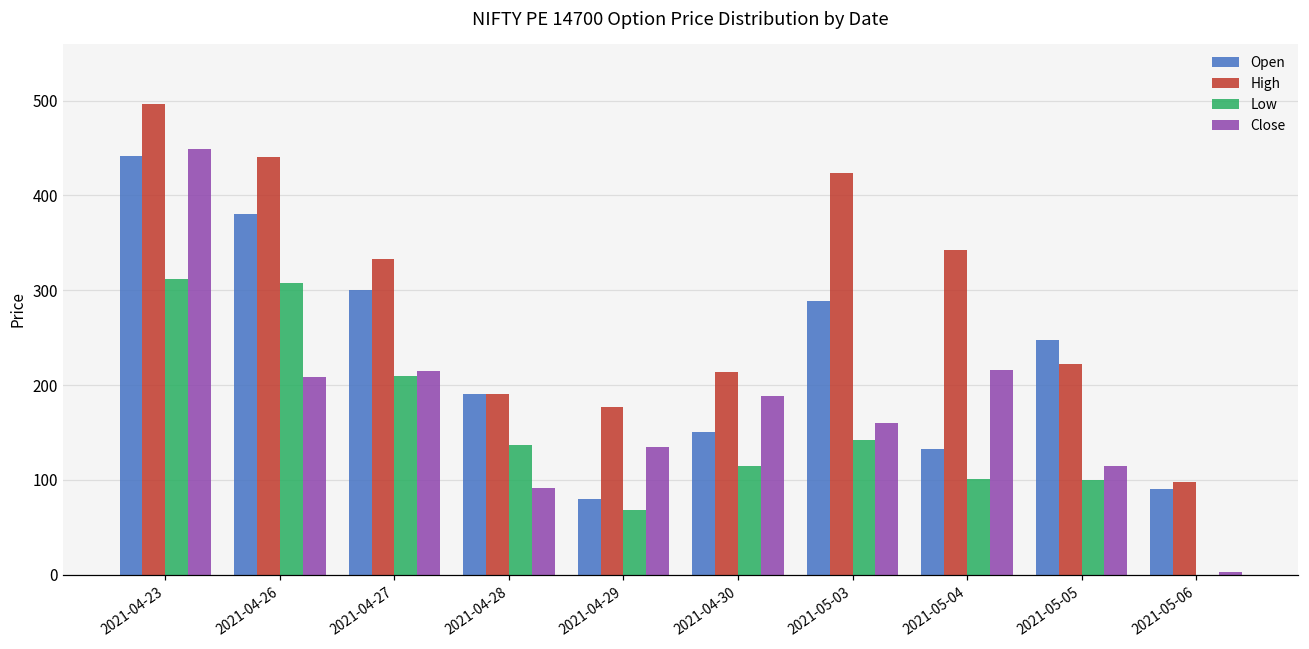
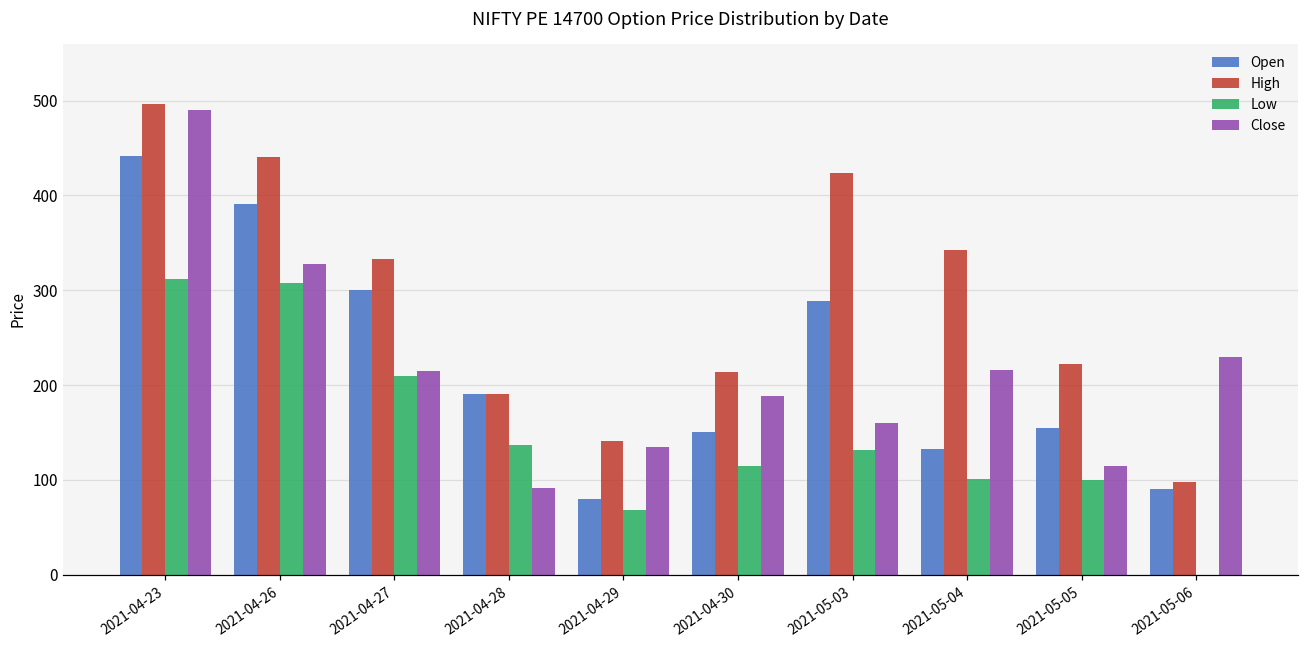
  {
    "Open": {
      "2021-04-23": 440,
-     "2021-04-26": 380,
+     "2021-04-26": 390,
      "2021-04-27": 300,
      "2021-04-28": 190,
      "2021-04-29": 80,
      "2021-04-30": 150,
      "2021-05-03": 290,
      "2021-05-04": 130,
-     "2021-05-05": 250,
+     "2021-05-05": 160,
      "2021-05-06": 90
    },
    "High": {
      "2021-04-23": 500,
      "2021-04-26": 440,
      "2021-04-27": 330,
      "2021-04-28": 190,
-     "2021-04-29": 180,
+     "2021-04-29": 140,
      "2021-04-30": 210,
      "2021-05-03": 420,
      "2021-05-04": 340,
      "2021-05-05": 220,
      "2021-05-06": 100
    },
    "Low": {
      "2021-04-23": 310,
      "2021-04-26": 310,
      "2021-04-27": 210,
      "2021-04-28": 140,
      "2021-04-29": 70,
      "2021-04-30": 110,
-     "2021-05-03": 140,
+     "2021-05-03": 130,
      "2021-05-04": 100,
      "2021-05-05": 100
    },
    "Close": {
-     "2021-04-23": 450,
-     "2021-04-26": 210,
+     "2021-04-23": 490,
+     "2021-04-26": 330,
      "2021-04-27": 210,
      "2021-04-28": 90,
      "2021-04-29": 130,
      "2021-04-30": 190,
      "2021-05-03": 160,
      "2021-05-04": 220,
      "2021-05-05": 110,
-     "2021-05-06": 0
+     "2021-05-06": 230
    }
  }
